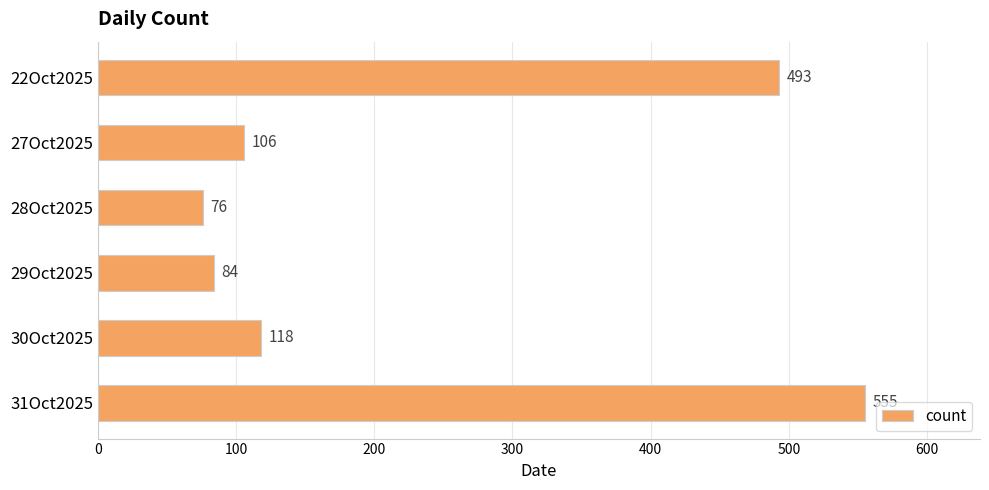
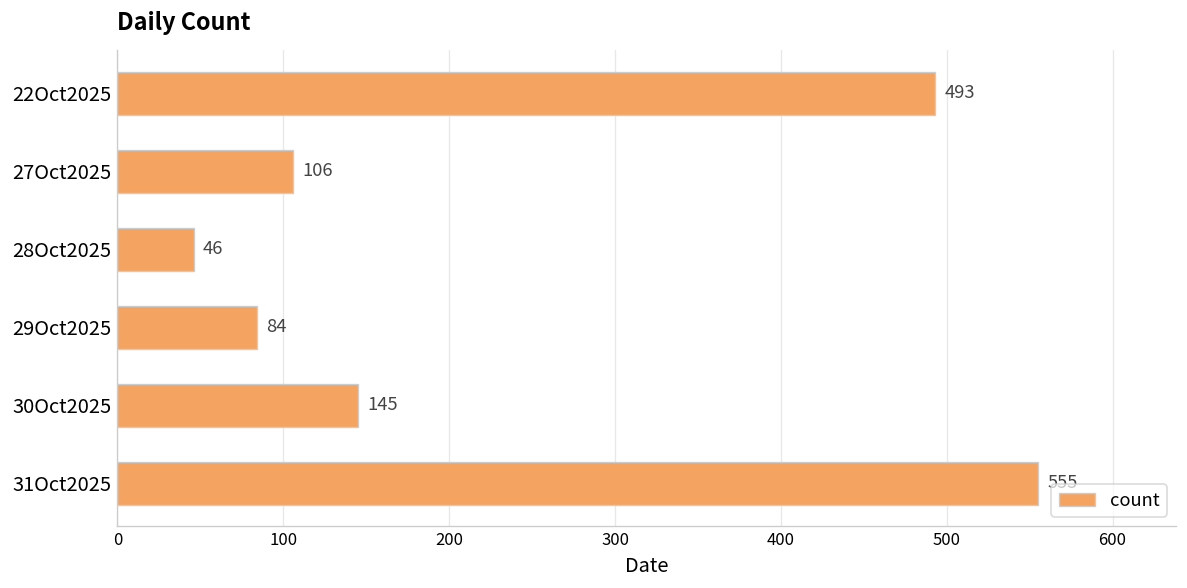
  {
    "22Oct2025": 493,
    "27Oct2025": 106,
-   "28Oct2025": 76,
+   "28Oct2025": 46,
    "29Oct2025": 84,
-   "30Oct2025": 118
+   "30Oct2025": 145
  }
